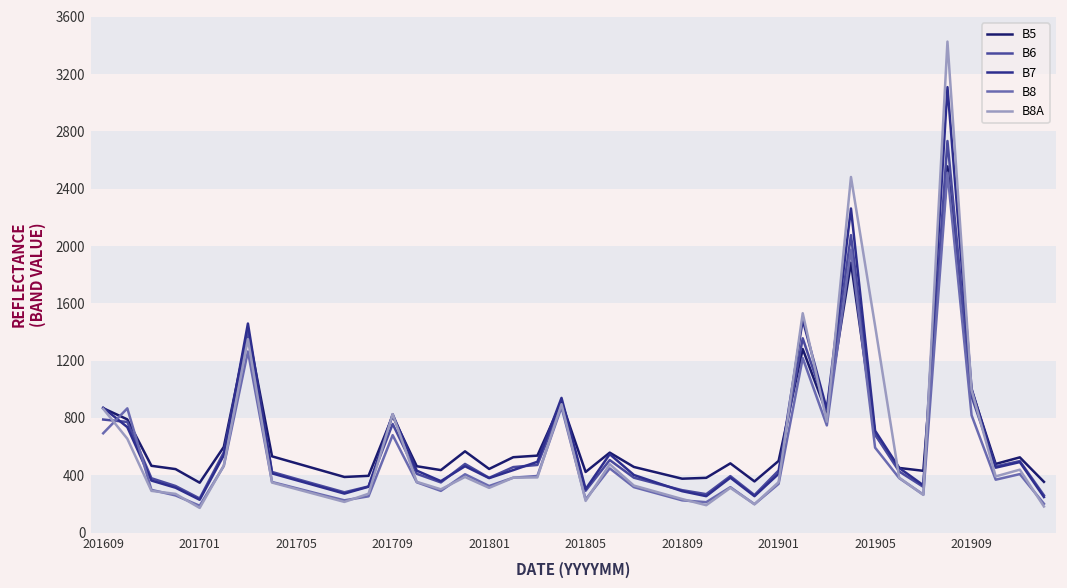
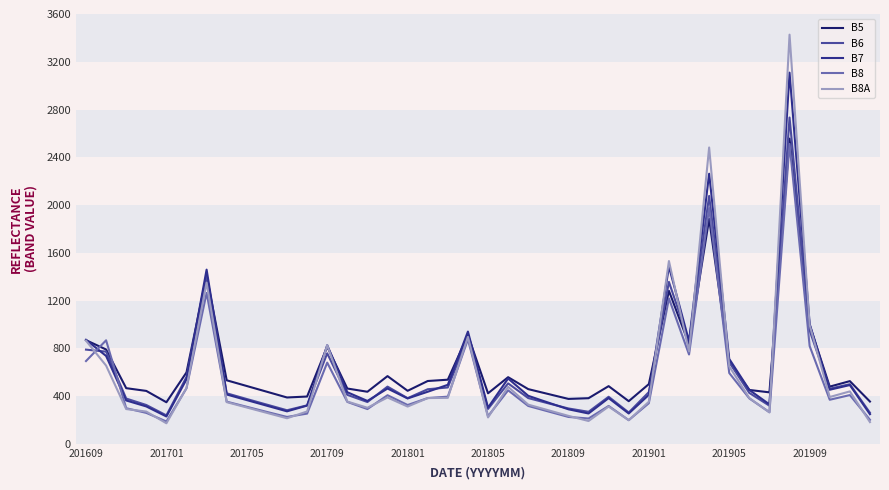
  {
    "B8A": {
-     "201905": 1440
+     "201905": 650
    }
  }
